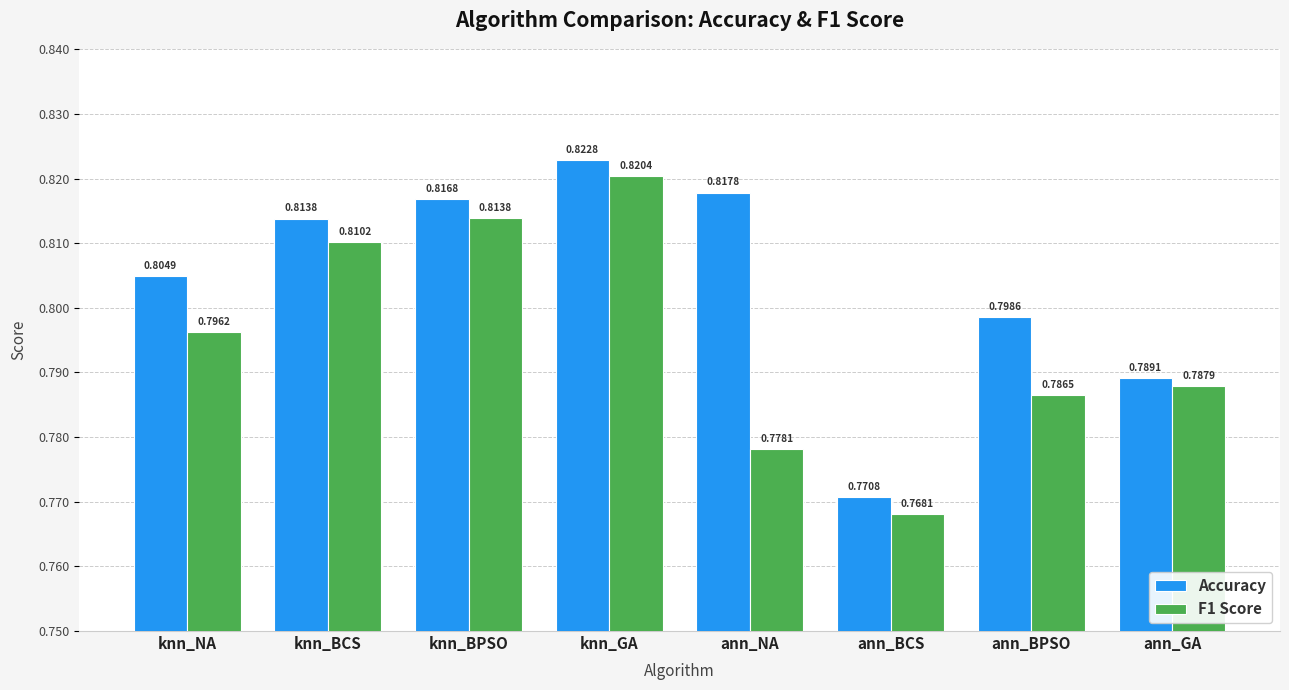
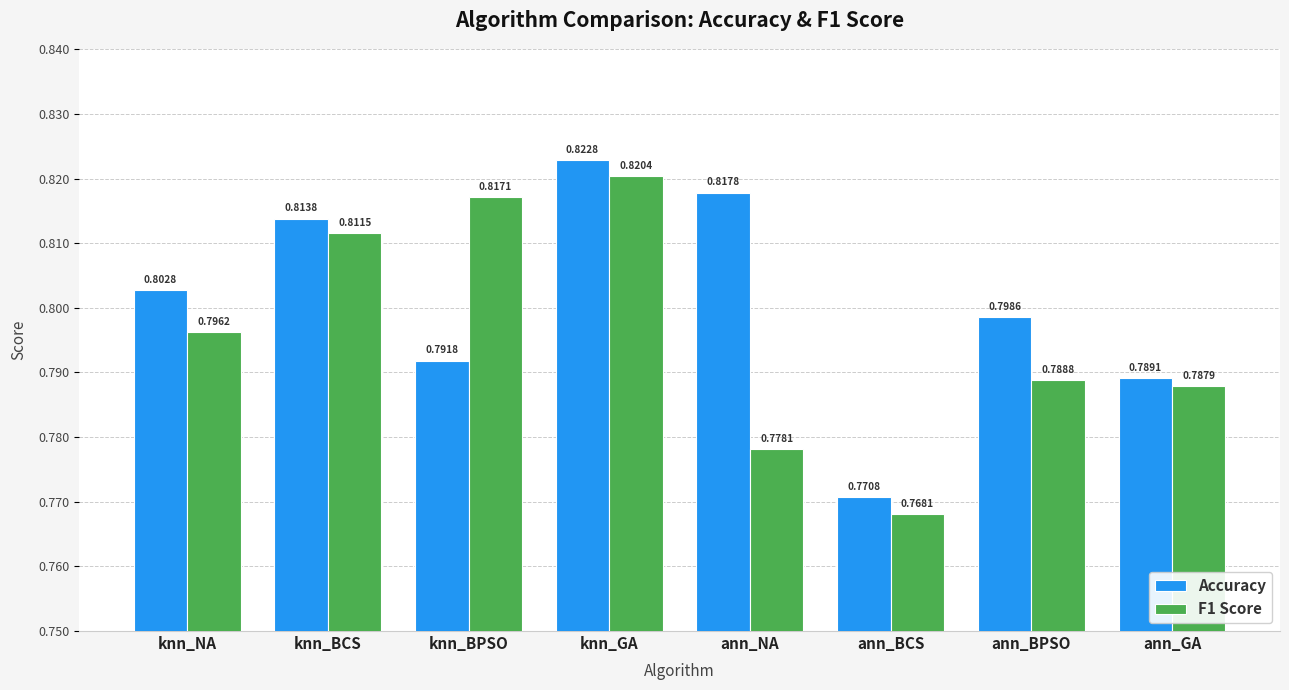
  {
    "Accuracy": {
-     "knn_NA": 0.8049,
+     "knn_NA": 0.8028,
      "knn_BCS": 0.8138,
-     "knn_BPSO": 0.8168,
+     "knn_BPSO": 0.7918,
      "knn_GA": 0.8228,
      "ann_NA": 0.8178,
      "ann_BCS": 0.7708,
      "ann_BPSO": 0.7986,
      "ann_GA": 0.7891
    },
    "F1 Score": {
      "knn_NA": 0.7962,
-     "knn_BCS": 0.8102,
-     "knn_BPSO": 0.8138,
+     "knn_BCS": 0.8115,
+     "knn_BPSO": 0.8171,
      "knn_GA": 0.8204,
      "ann_NA": 0.7781,
      "ann_BCS": 0.7681,
-     "ann_BPSO": 0.7865,
+     "ann_BPSO": 0.7888,
      "ann_GA": 0.7879
    }
  }
